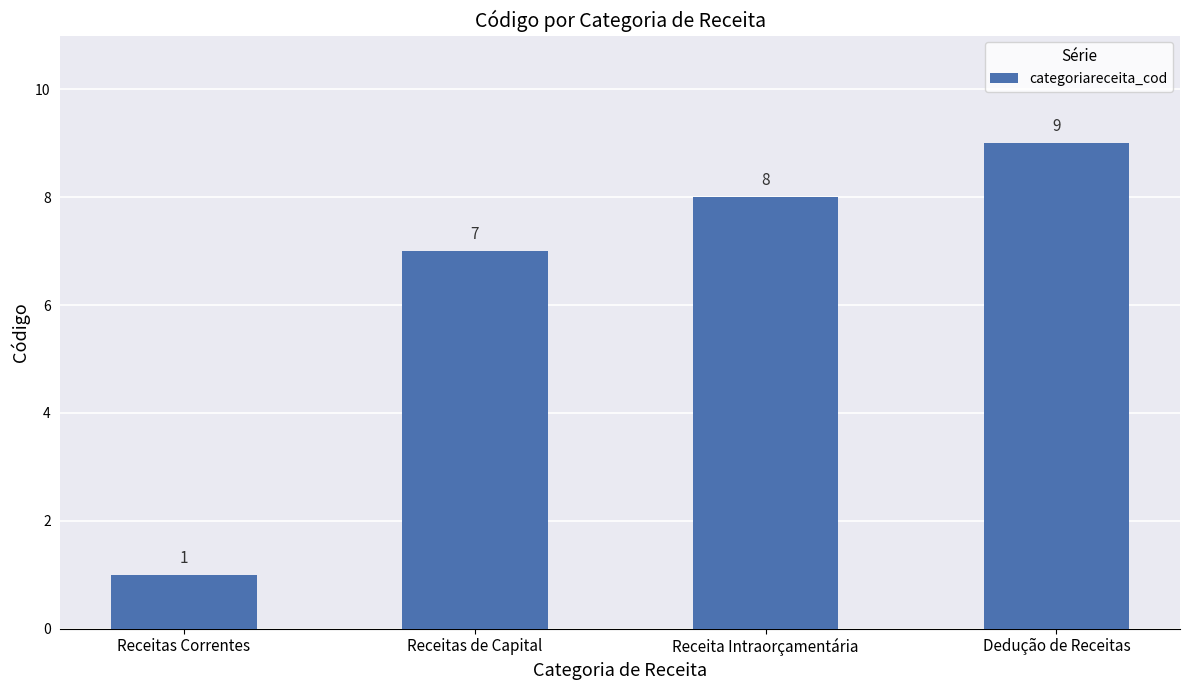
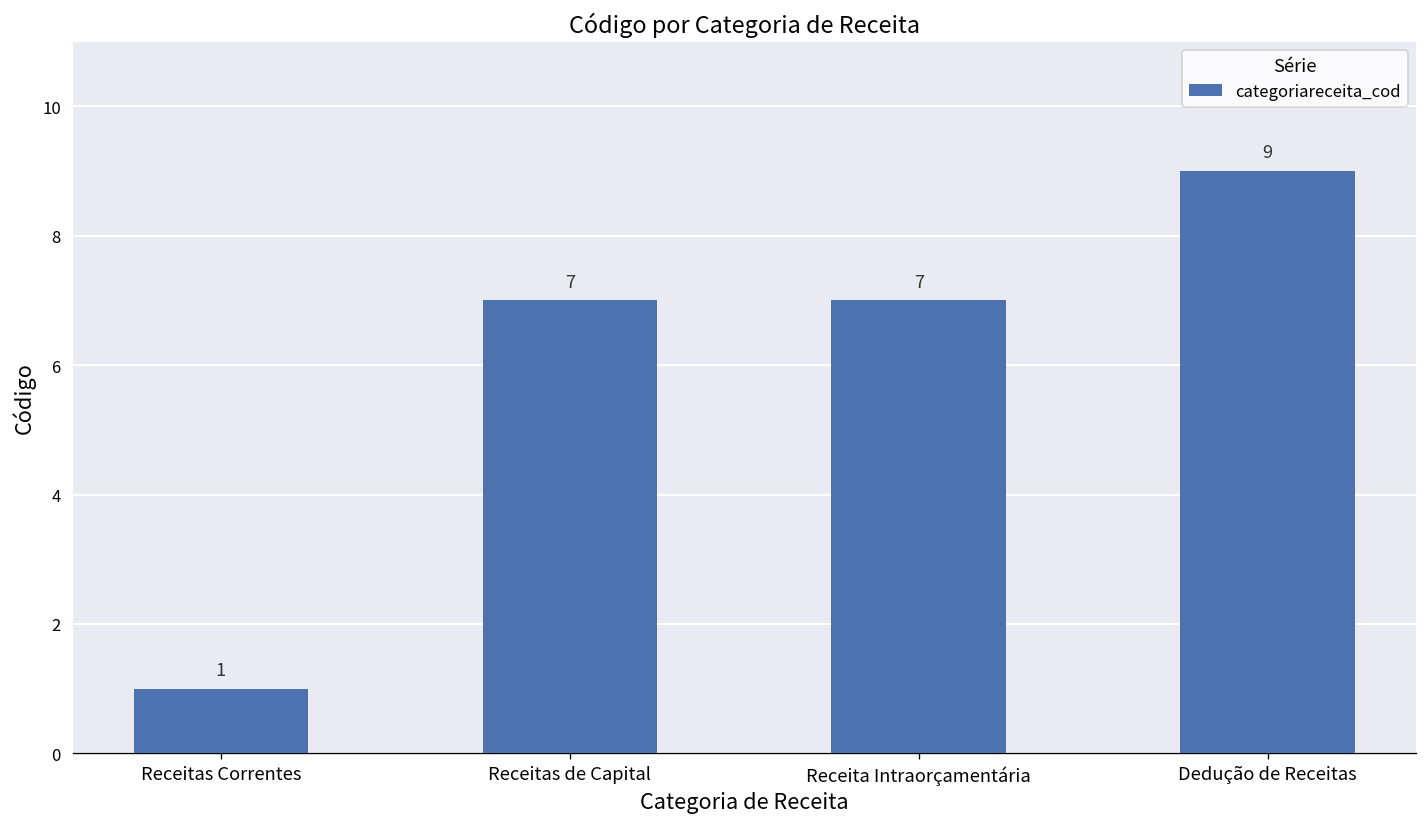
  {
    "Receitas Correntes": 1,
    "Receitas de Capital": 7,
-   "Receita Intraorçamentária": 8,
+   "Receita Intraorçamentária": 7,
    "Dedução de Receitas": 9
  }
